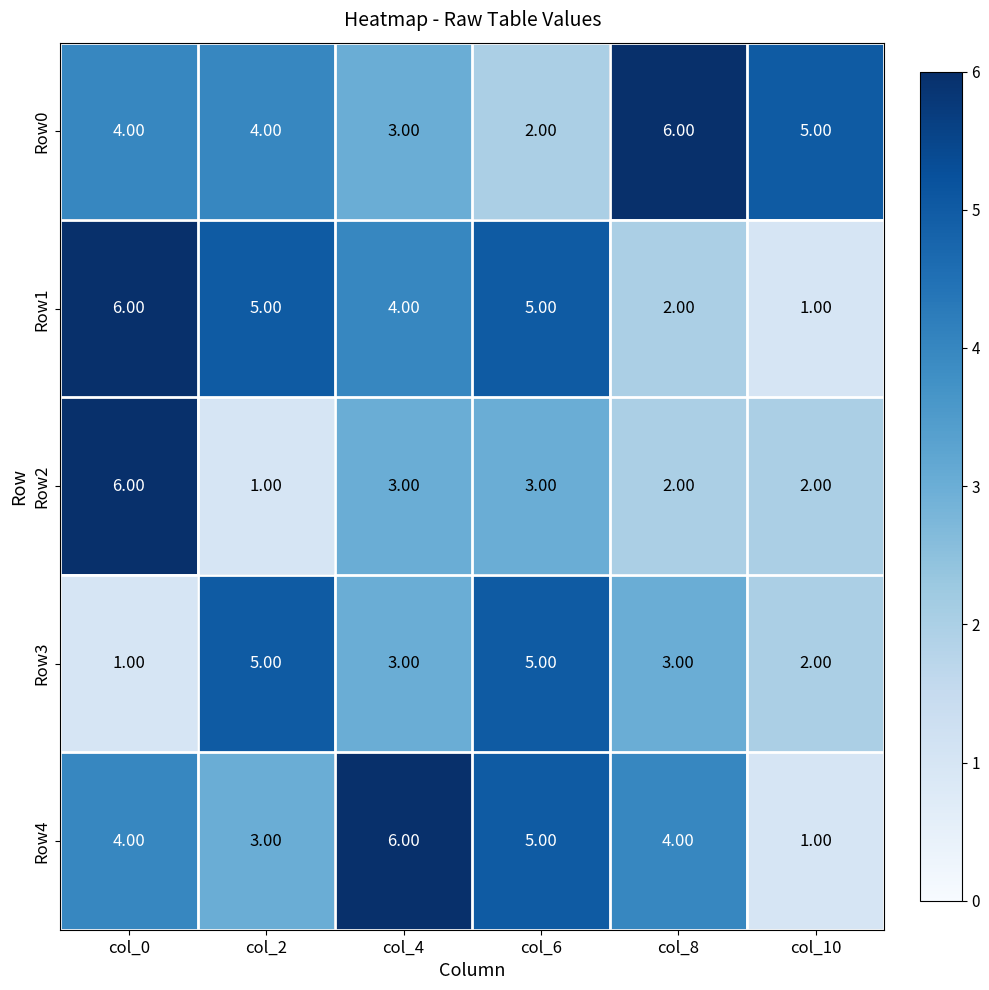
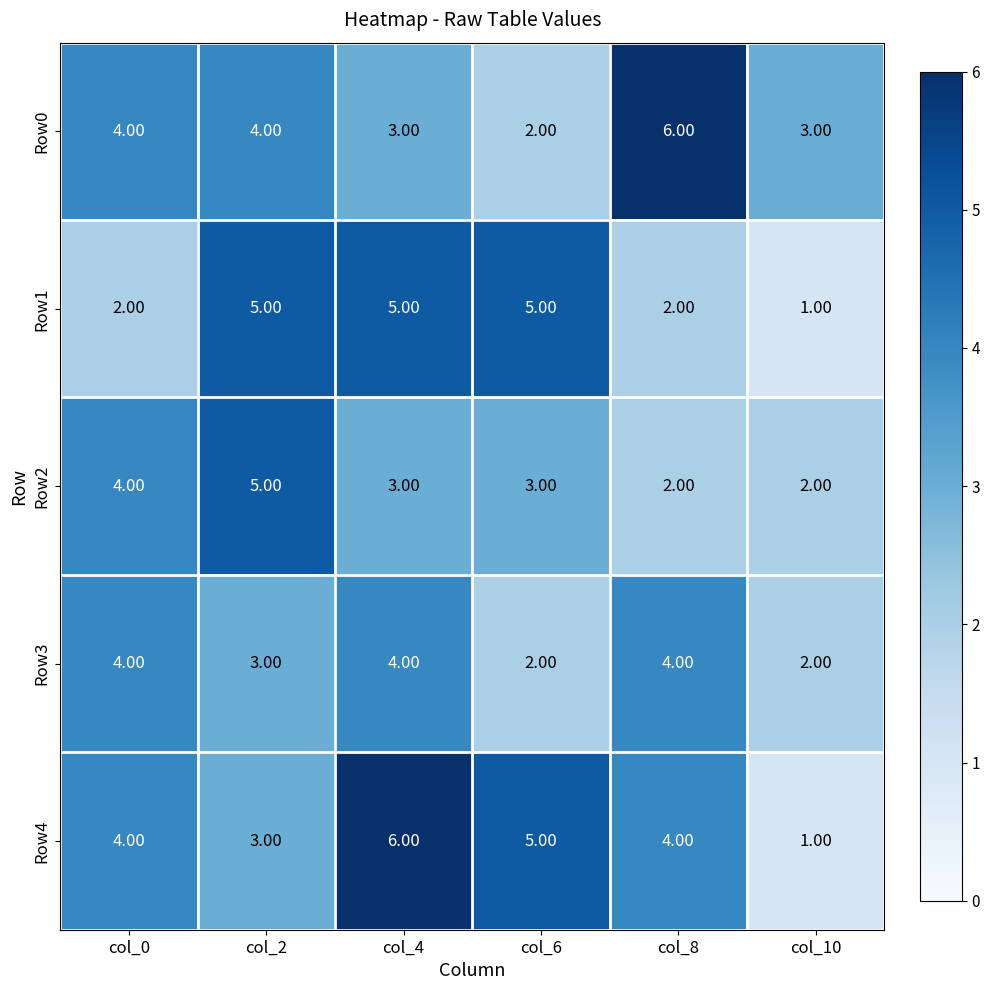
  {
    "Row0": {
      "col_0": 4.00,
      "col_2": 4.00,
      "col_4": 3.00,
      "col_6": 2.00,
      "col_8": 6.00,
-     "col_10": 5.00
+     "col_10": 3.00
    },
    "Row1": {
-     "col_0": 6.00,
+     "col_0": 2.00,
      "col_2": 5.00,
-     "col_4": 4.00,
+     "col_4": 5.00,
      "col_6": 5.00,
      "col_8": 2.00,
      "col_10": 1.00
    },
    "Row2": {
-     "col_0": 6.00,
-     "col_2": 1.00,
+     "col_0": 4.00,
+     "col_2": 5.00,
      "col_4": 3.00,
      "col_6": 3.00,
      "col_8": 2.00,
      "col_10": 2.00
    },
    "Row3": {
-     "col_0": 1.00,
-     "col_2": 5.00,
-     "col_4": 3.00,
-     "col_6": 5.00,
-     "col_8": 3.00,
+     "col_0": 4.00,
+     "col_2": 3.00,
+     "col_4": 4.00,
+     "col_6": 2.00,
+     "col_8": 4.00,
      "col_10": 2.00
    },
    "Row4": {
      "col_0": 4.00,
      "col_2": 3.00,
      "col_4": 6.00,
      "col_6": 5.00,
      "col_8": 4.00,
      "col_10": 1.00
    }
  }
